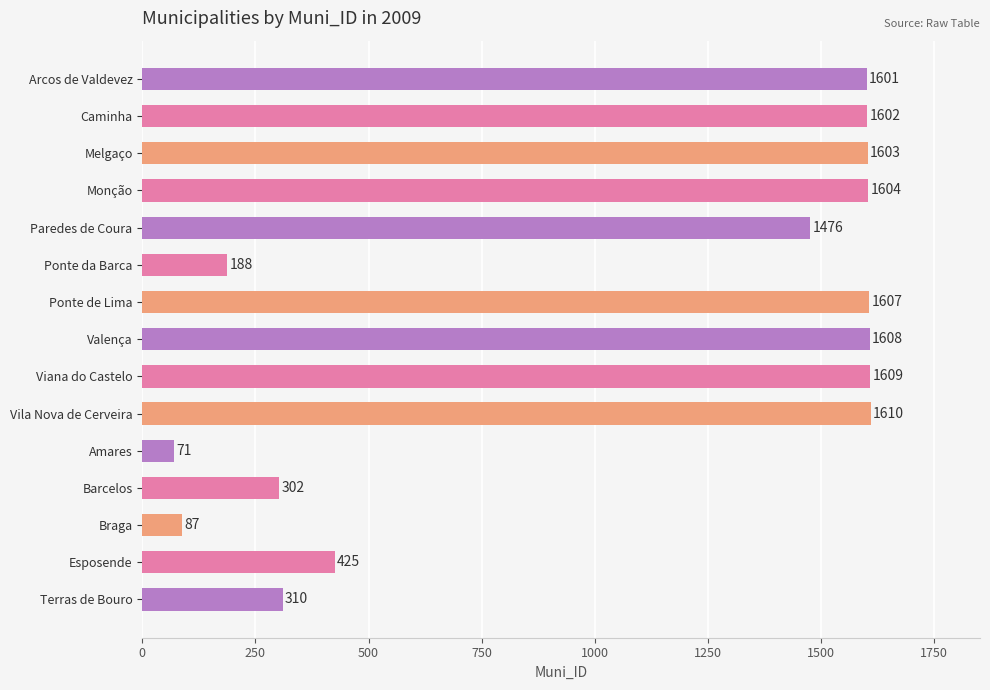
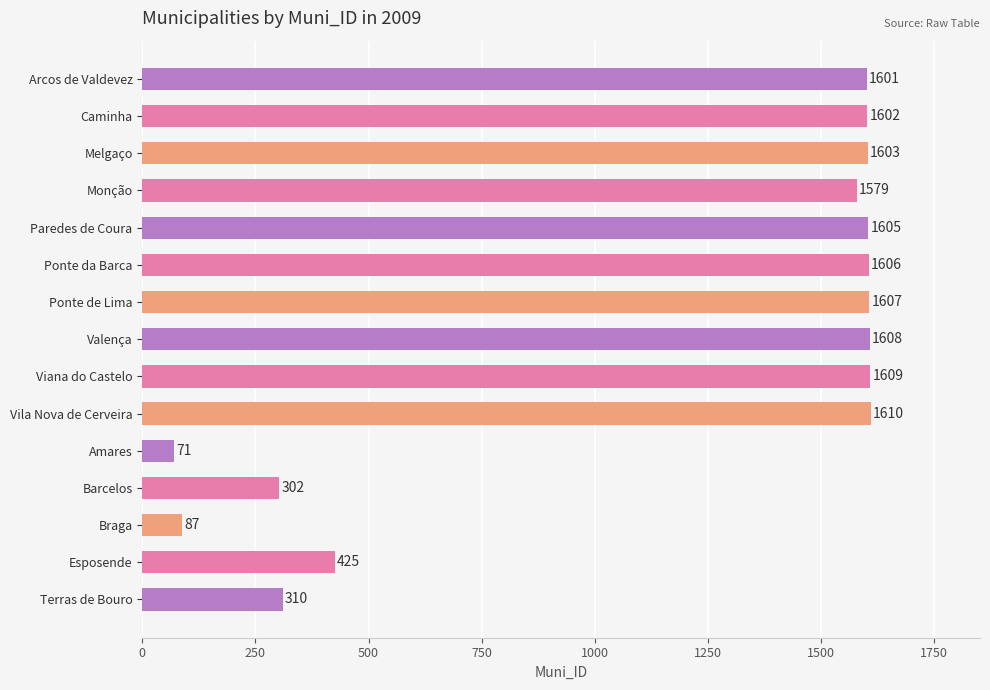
  {
    "Arcos de Valdevez": 1601,
    "Caminha": 1602,
    "Melgaço": 1603,
-   "Monção": 1604,
-   "Paredes de Coura": 1476,
-   "Ponte da Barca": 188,
+   "Monção": 1579,
+   "Paredes de Coura": 1605,
+   "Ponte da Barca": 1606,
    "Ponte de Lima": 1607,
    "Valença": 1608,
    "Viana do Castelo": 1609,
    "Vila Nova de Cerveira": 1610,
    "Amares": 71,
    "Barcelos": 302,
    "Braga": 87,
    "Esposende": 425,
    "Terras de Bouro": 310
  }
